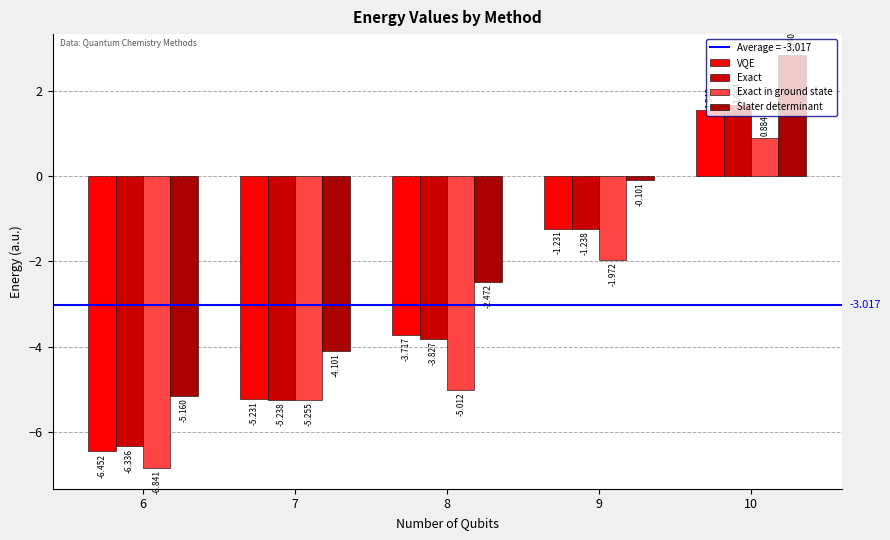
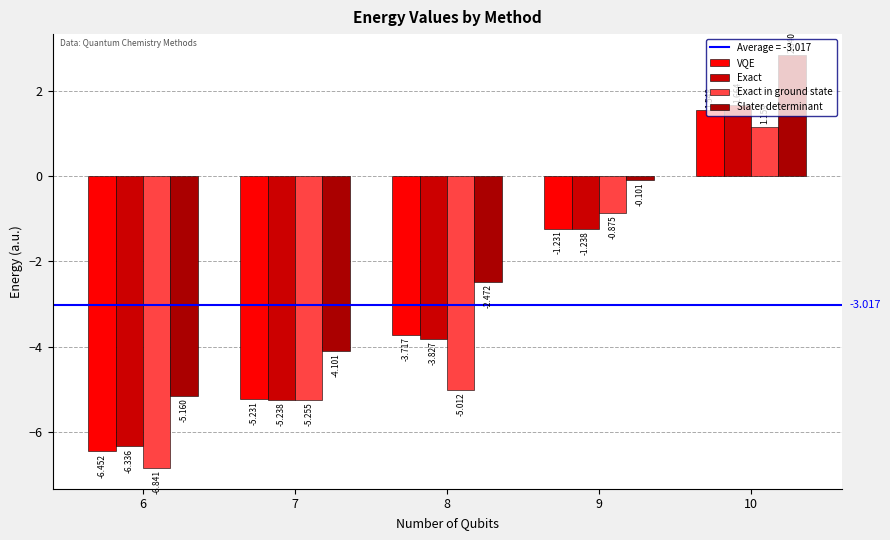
  {
    "Exact in ground state": {
      "6": -6.841,
      "7": -5.255,
      "8": -5.012,
-     "9": -1.972,
-     "10": 0.9
+     "9": -0.875,
+     "10": 1.2
    }
  }
